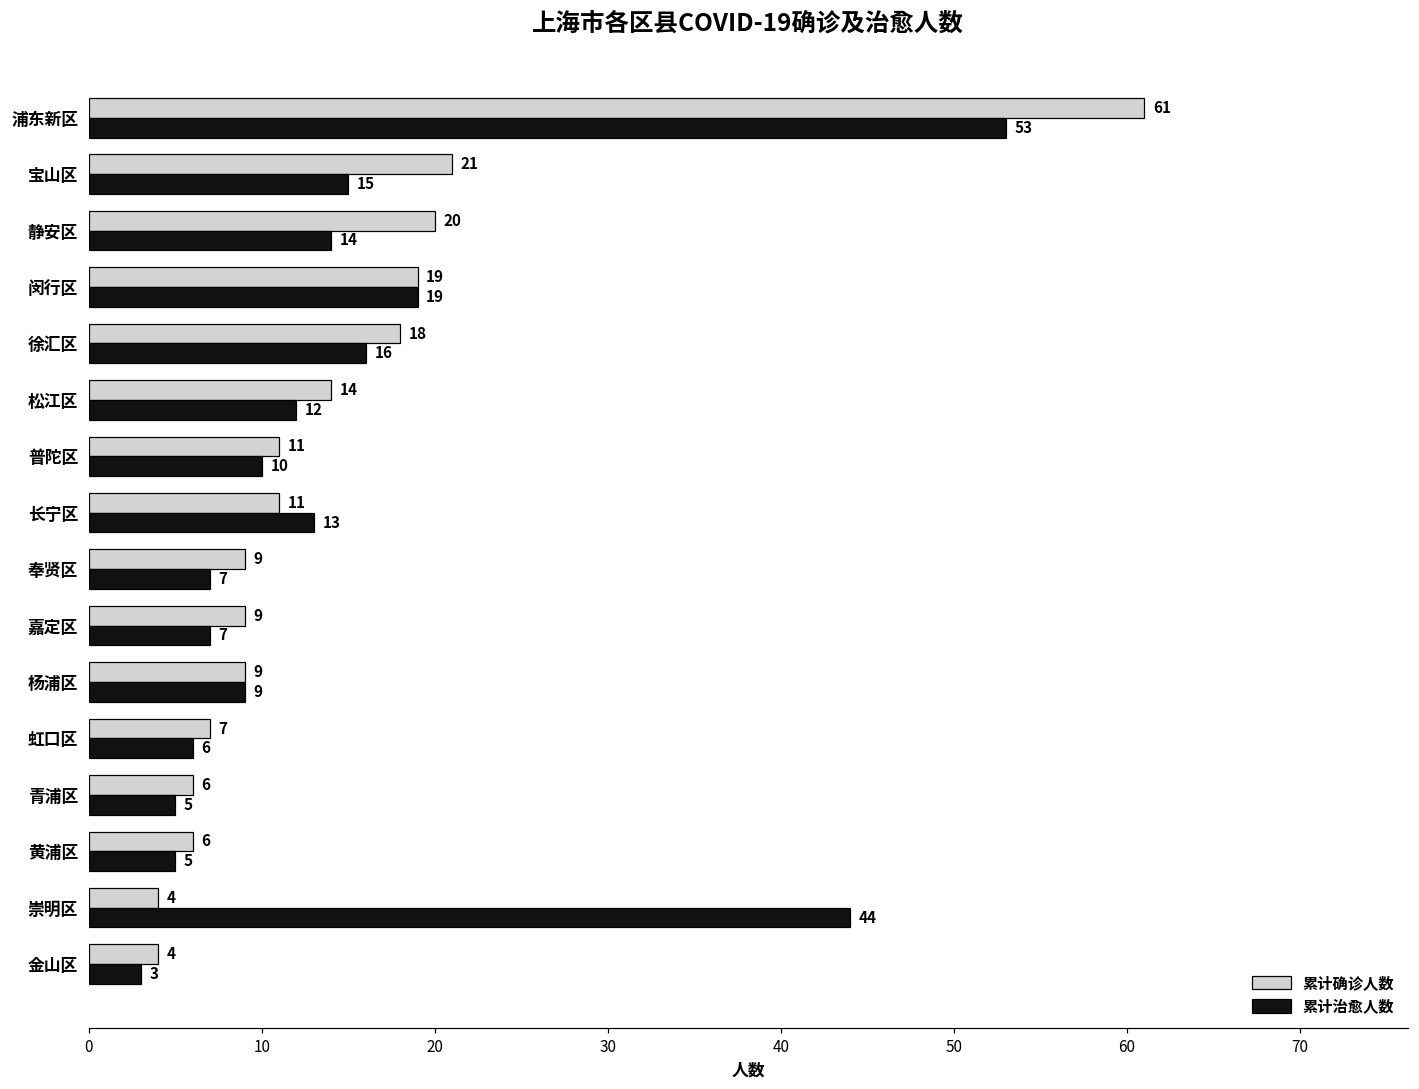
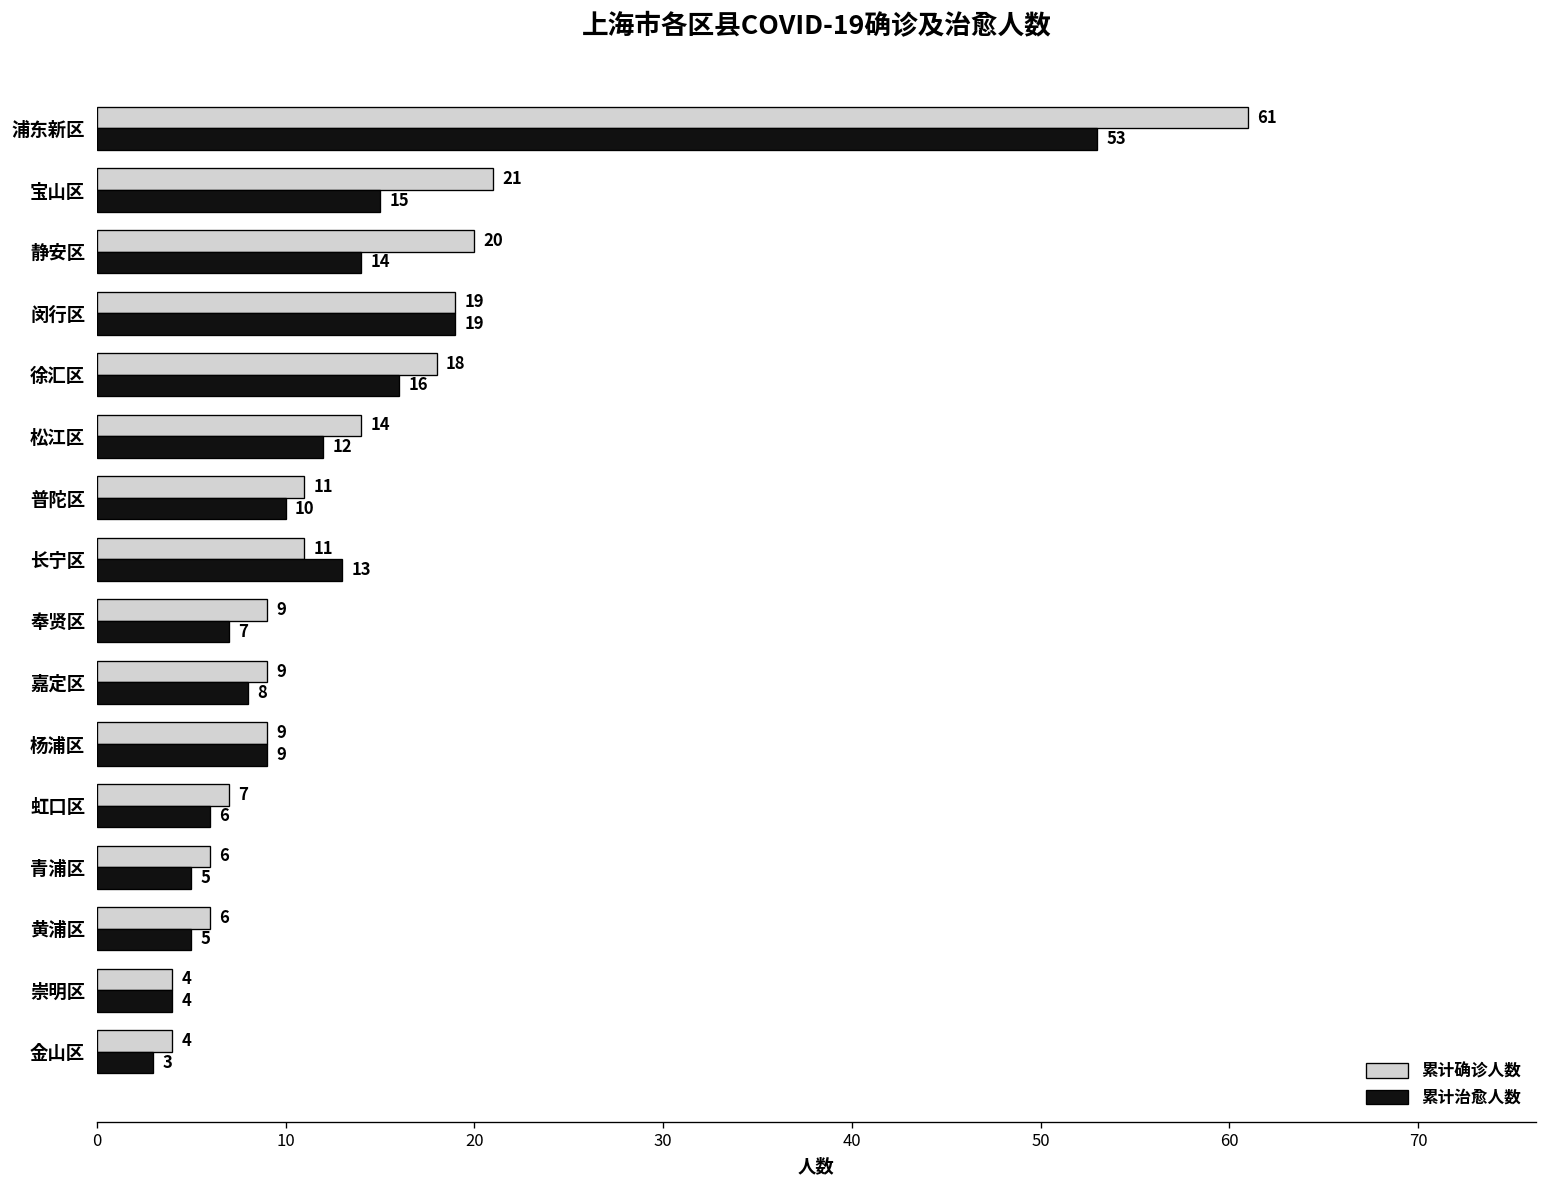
  {
    "累计确诊人数": {
      "浦东新区": 61,
      "宝山区": 21,
      "静安区": 20,
      "闵行区": 19,
      "徐汇区": 18,
      "松江区": 14,
      "普陀区": 11,
      "长宁区": 11,
      "奉贤区": 9,
      "嘉定区": 9,
      "杨浦区": 9,
      "虹口区": 7,
      "青浦区": 6,
      "黄浦区": 6,
      "崇明区": 4,
      "金山区": 4
    },
    "累计治愈人数": {
      "浦东新区": 53,
      "宝山区": 15,
      "静安区": 14,
      "闵行区": 19,
      "徐汇区": 16,
      "松江区": 12,
      "普陀区": 10,
      "长宁区": 13,
      "奉贤区": 7,
-     "嘉定区": 7,
+     "嘉定区": 8,
      "杨浦区": 9,
      "虹口区": 6,
      "青浦区": 5,
      "黄浦区": 5,
-     "崇明区": 44,
+     "崇明区": 4,
      "金山区": 3
    }
  }
